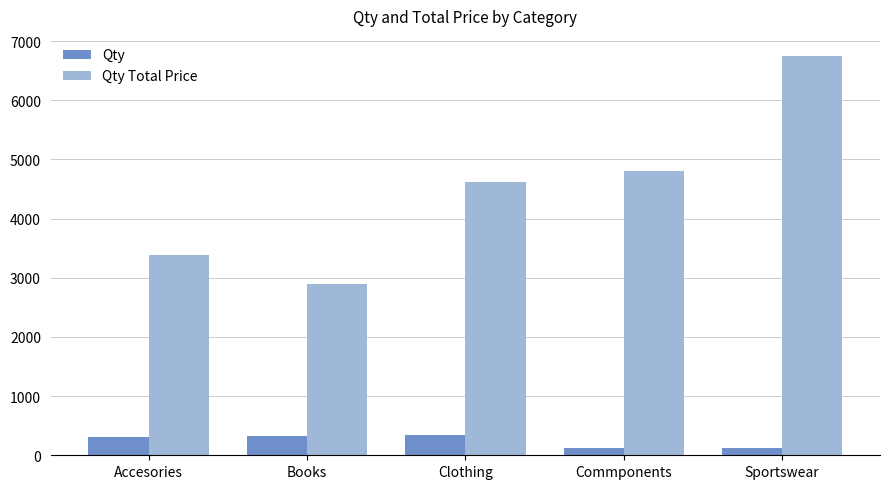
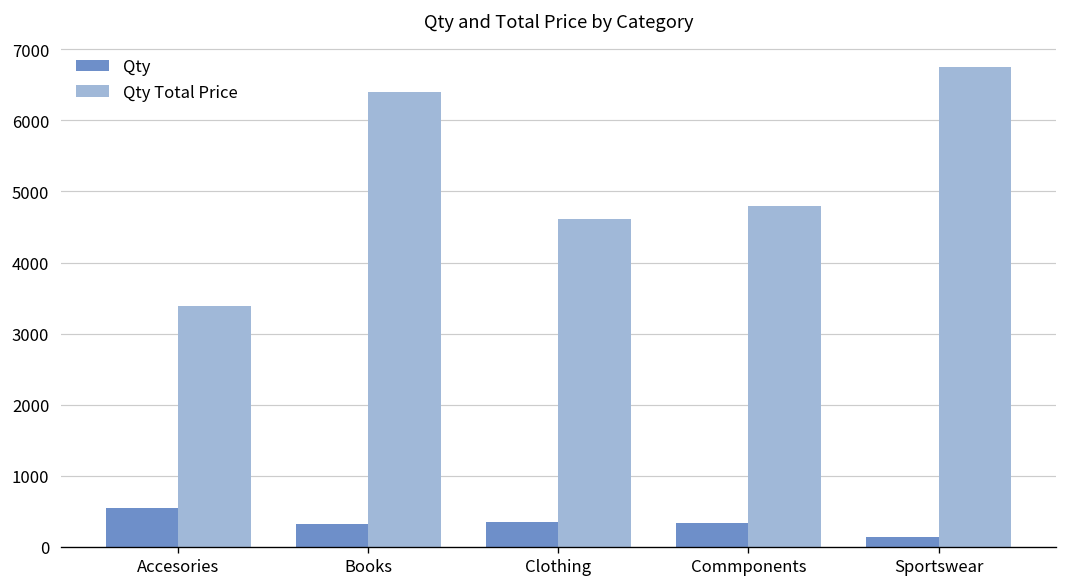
  {
    "Qty": {
-     "Accesories": 300,
+     "Accesories": 500,
      "Books": 300,
      "Clothing": 400,
-     "Commponents": 100,
+     "Commponents": 300,
      "Sportswear": 100
    },
    "Qty Total Price": {
      "Accesories": 3400,
-     "Books": 2900,
+     "Books": 6400,
      "Clothing": 4600,
      "Commponents": 4800,
      "Sportswear": 6800
    }
  }
